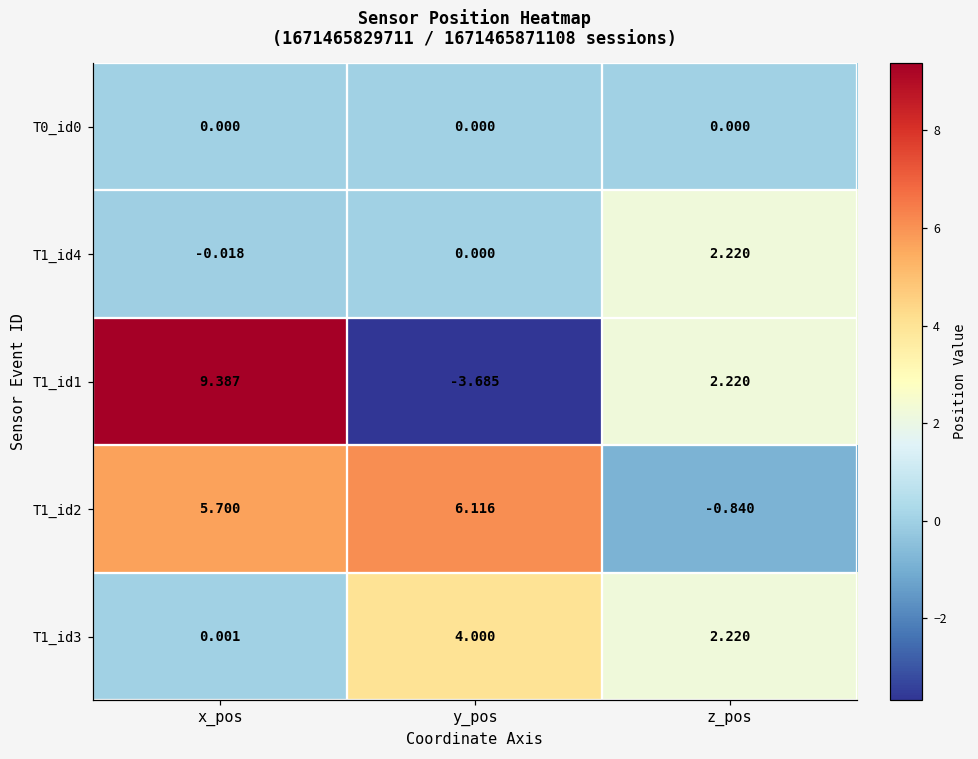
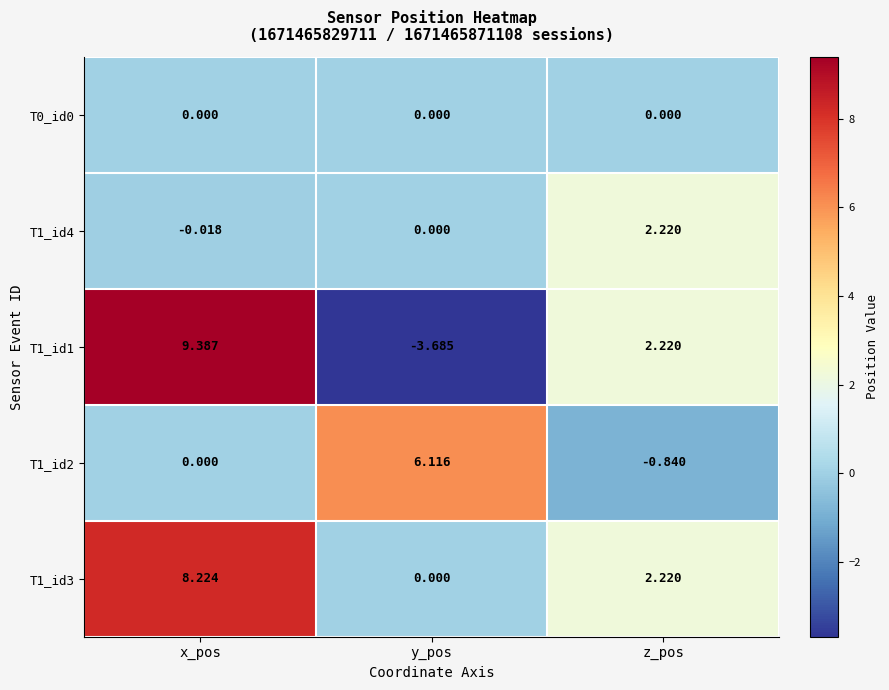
  {
    "T0_id0": {
      "x_pos": 0.000,
      "y_pos": 0.000,
      "z_pos": 0.000
    },
    "T1_id4": {
      "x_pos": -0.018,
      "y_pos": 0.000,
      "z_pos": 2.220
    },
    "T1_id1": {
      "x_pos": 9.387,
      "y_pos": -3.685,
      "z_pos": 2.220
    },
    "T1_id2": {
-     "x_pos": 5.700,
+     "x_pos": 0.000,
      "y_pos": 6.116,
      "z_pos": -0.840
    },
    "T1_id3": {
-     "x_pos": 0.001,
-     "y_pos": 4.000,
+     "x_pos": 8.224,
+     "y_pos": 0.000,
      "z_pos": 2.220
    }
  }
